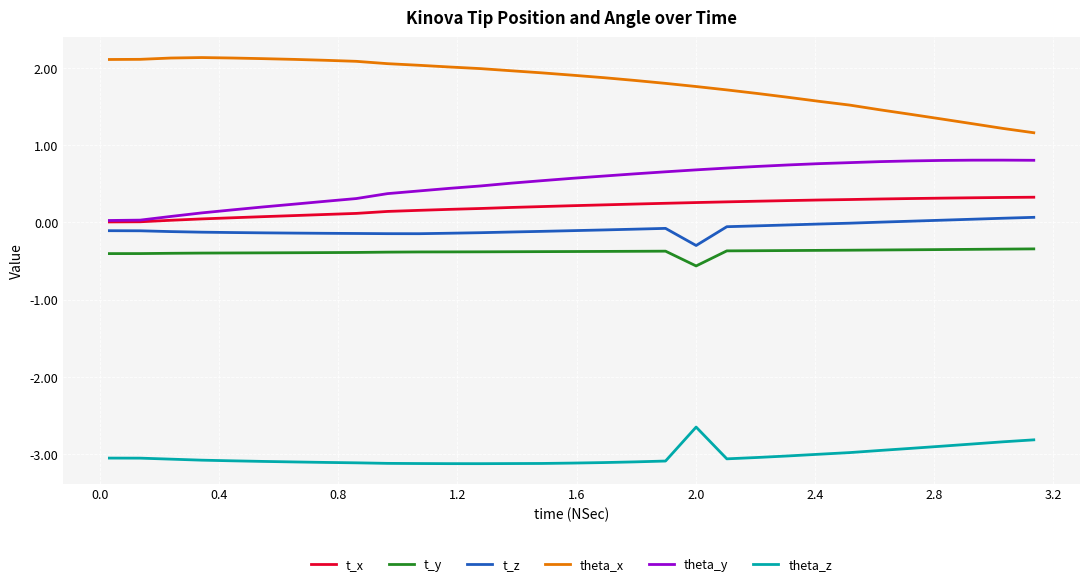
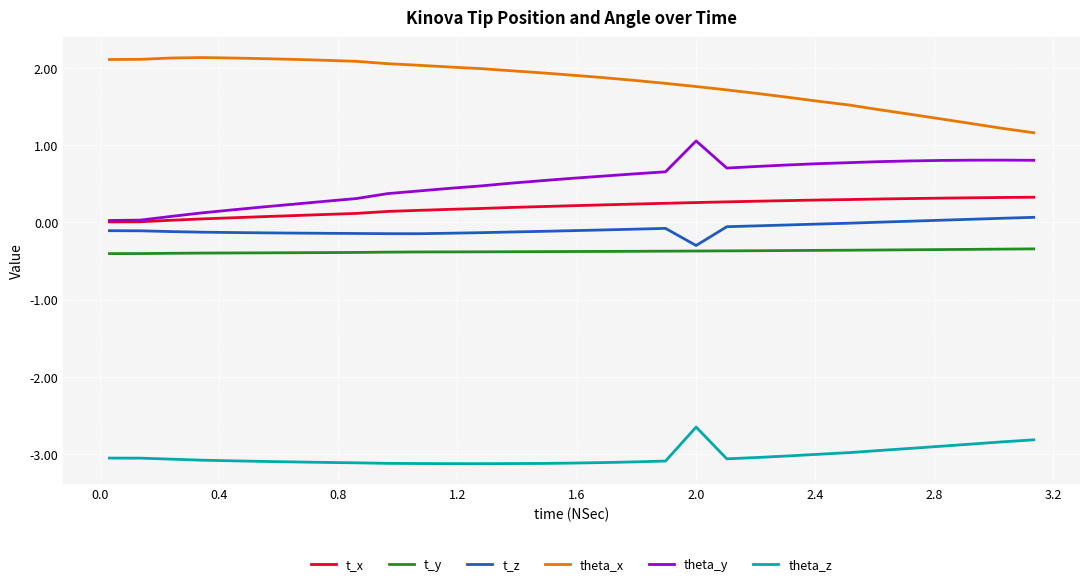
  {
    "t_x": {
      "2.0": 0.3
    },
    "t_y": {
-     "2.0": -0.6
+     "2.0": -0.4
    },
    "t_z": {
      "2.0": -0.3
    },
    "theta_x": {
      "2.0": 1.8
    },
    "theta_y": {
-     "2.0": 0.7
+     "2.0": 1.1
    },
    "theta_z": {
      "2.0": -2.6
    }
  }
